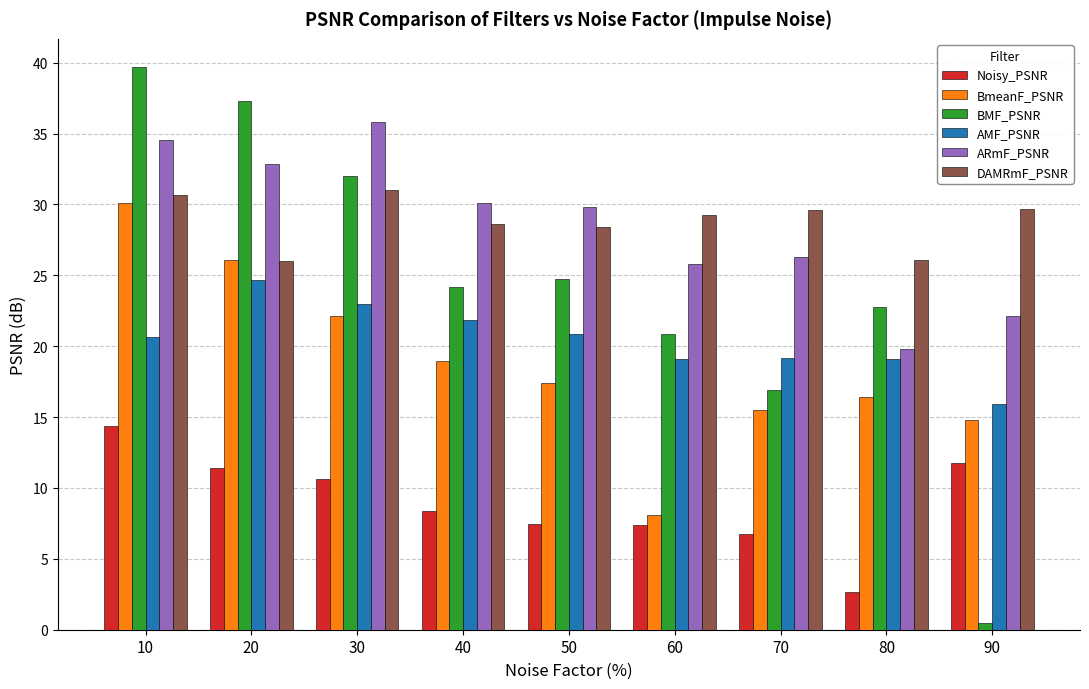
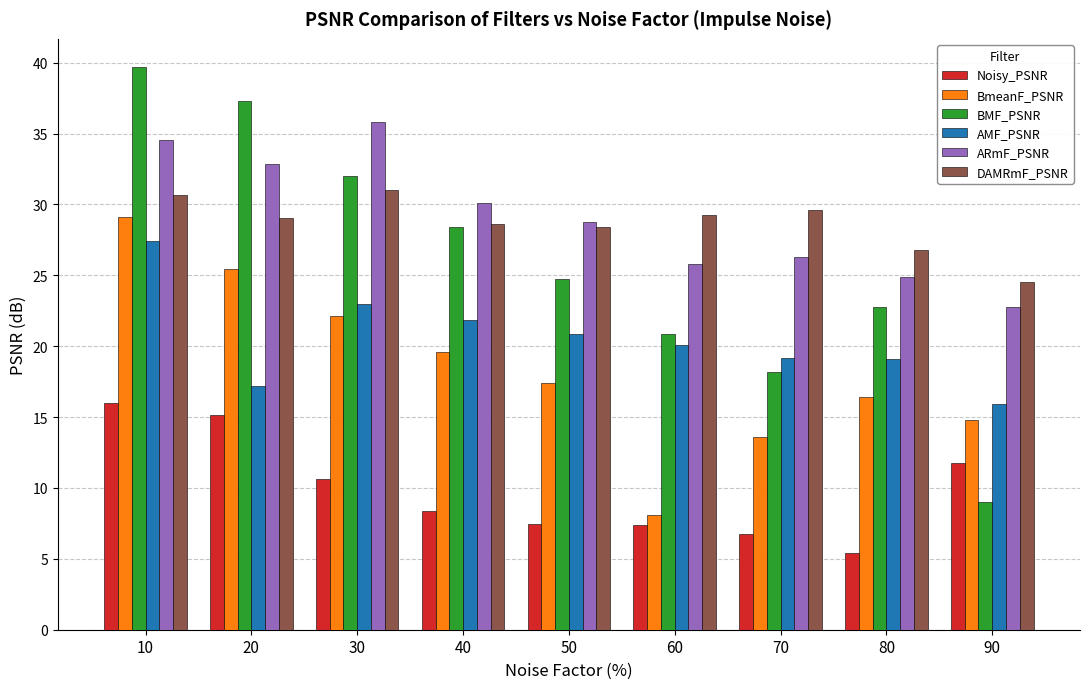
  {
    "Noisy_PSNR": {
-     "10": 14.4,
-     "20": 11.4,
+     "10": 16.0,
+     "20": 15.2,
      "30": 10.6,
      "40": 8.4,
      "50": 7.4,
      "60": 7.4,
      "70": 6.8,
-     "80": 2.7,
+     "80": 5.4,
      "90": 11.8
    },
    "BmeanF_PSNR": {
-     "10": 30.1,
-     "20": 26.0,
+     "10": 29.1,
+     "20": 25.4,
      "30": 22.2,
-     "40": 18.9,
+     "40": 19.6,
      "50": 17.4,
      "60": 8.1,
-     "70": 15.5,
+     "70": 13.6,
      "80": 16.4,
      "90": 14.8
    },
    "BMF_PSNR": {
      "10": 39.7,
      "20": 37.3,
      "30": 32.0,
-     "40": 24.2,
+     "40": 28.4,
      "50": 24.8,
      "60": 20.9,
-     "70": 16.9,
+     "70": 18.2,
      "80": 22.8,
-     "90": 0.5
+     "90": 9.0
    },
    "AMF_PSNR": {
-     "10": 20.6,
-     "20": 24.7,
+     "10": 27.5,
+     "20": 17.2,
      "30": 23.0,
      "40": 21.8,
      "50": 20.9,
-     "60": 19.1,
+     "60": 20.1,
      "70": 19.2,
      "80": 19.1,
      "90": 15.9
    },
    "ARmF_PSNR": {
      "10": 34.6,
      "20": 32.9,
      "30": 35.8,
      "40": 30.1,
-     "50": 29.8,
+     "50": 28.7,
      "60": 25.8,
      "70": 26.3,
-     "80": 19.8,
-     "90": 22.1
+     "80": 24.9,
+     "90": 22.7
    },
    "DAMRmF_PSNR": {
      "10": 30.6,
-     "20": 26.0,
+     "20": 29.0,
      "30": 31.0,
      "40": 28.6,
      "50": 28.4,
      "60": 29.2,
      "70": 29.6,
-     "80": 26.1,
-     "90": 29.7
+     "80": 26.8,
+     "90": 24.5
    }
  }
